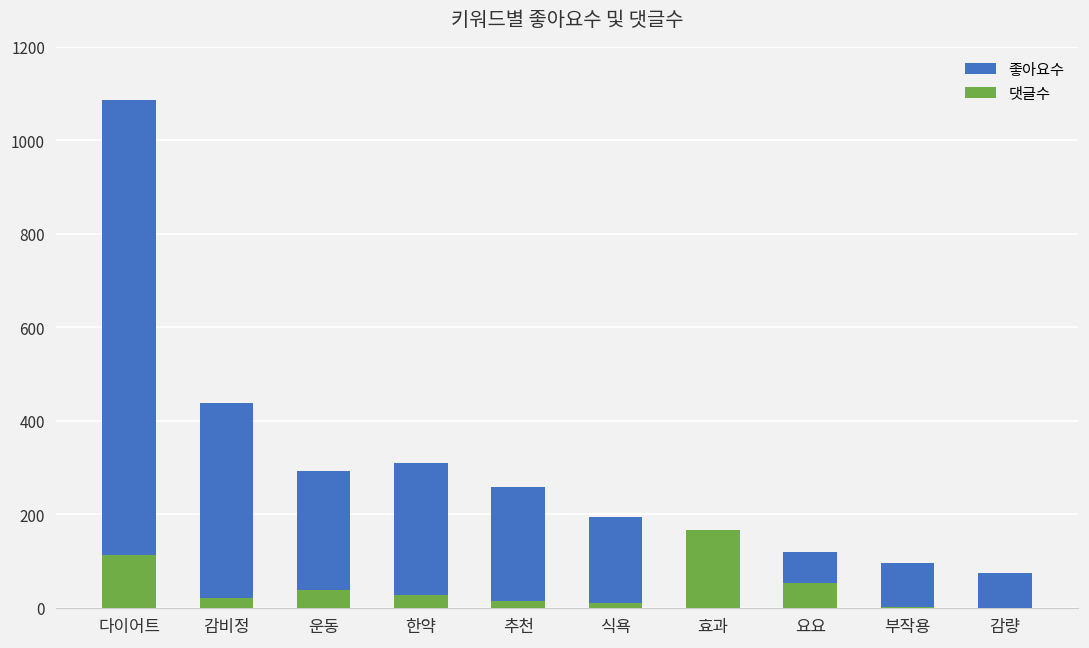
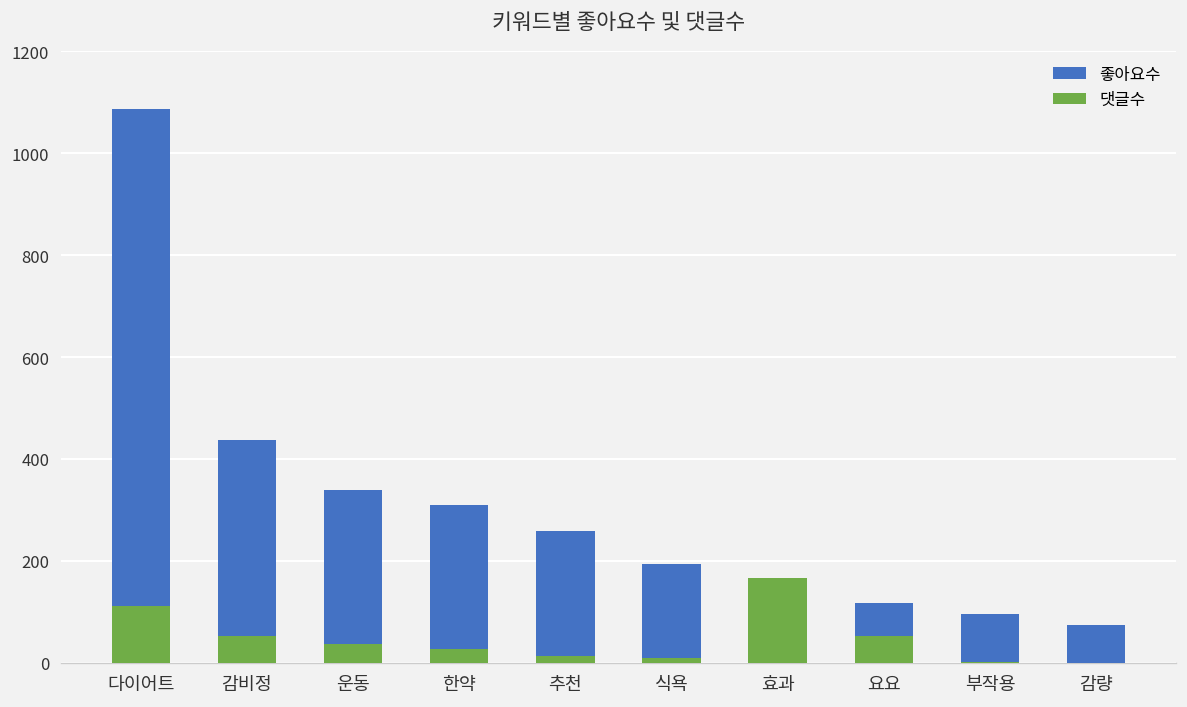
  {
    "좋아요수": {
      "다이어트": 1090,
      "감비정": 440,
-     "운동": 290,
+     "운동": 340,
      "한약": 310,
      "추천": 260,
      "식욕": 190,
      "요요": 120,
      "부작용": 100,
      "감량": 80
    },
    "댓글수": {
-     "감비정": 20,
+     "감비정": 50,
      "효과": 170,
      "감량": 0
    }
  }
